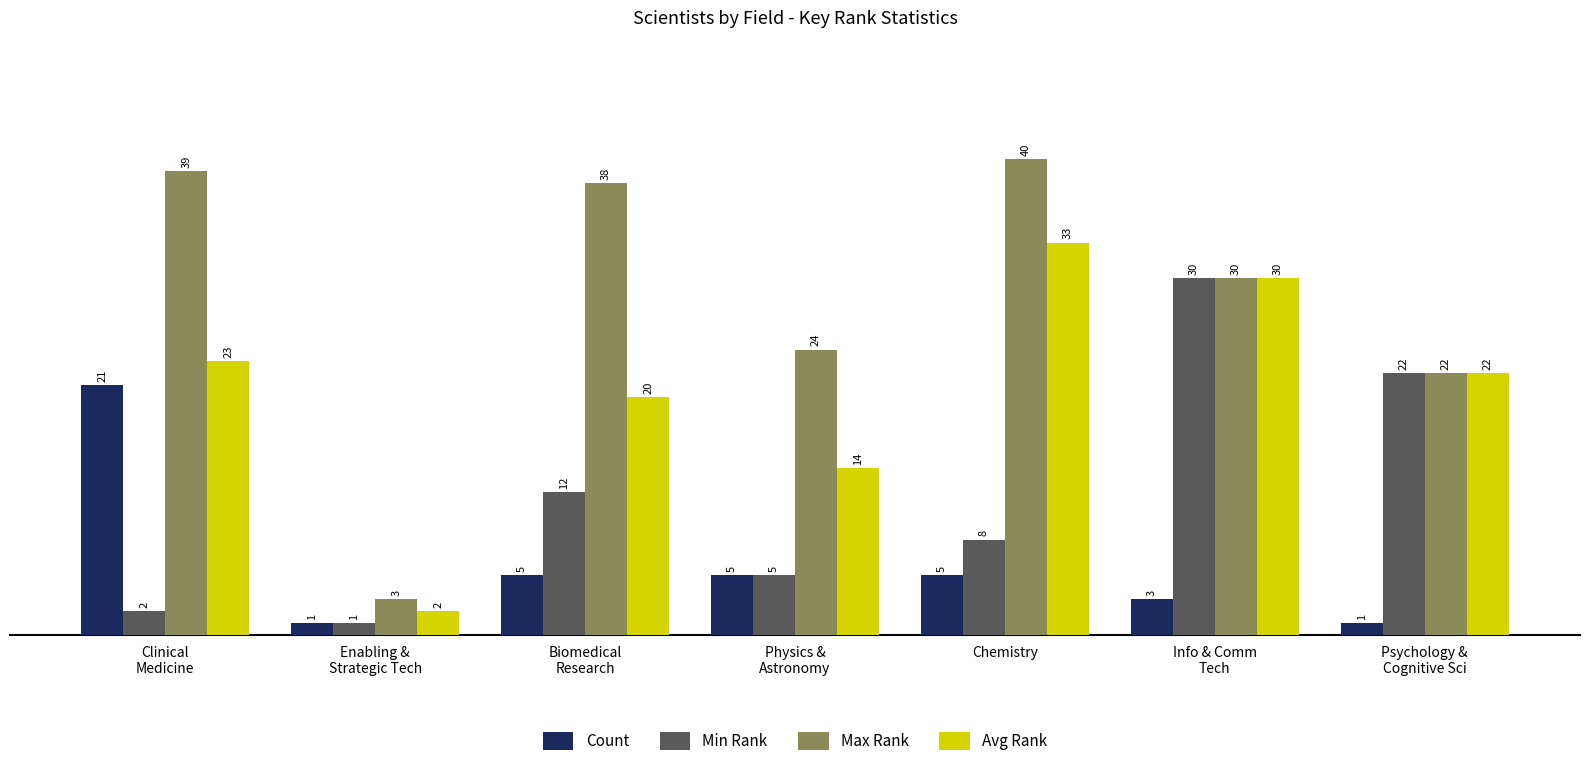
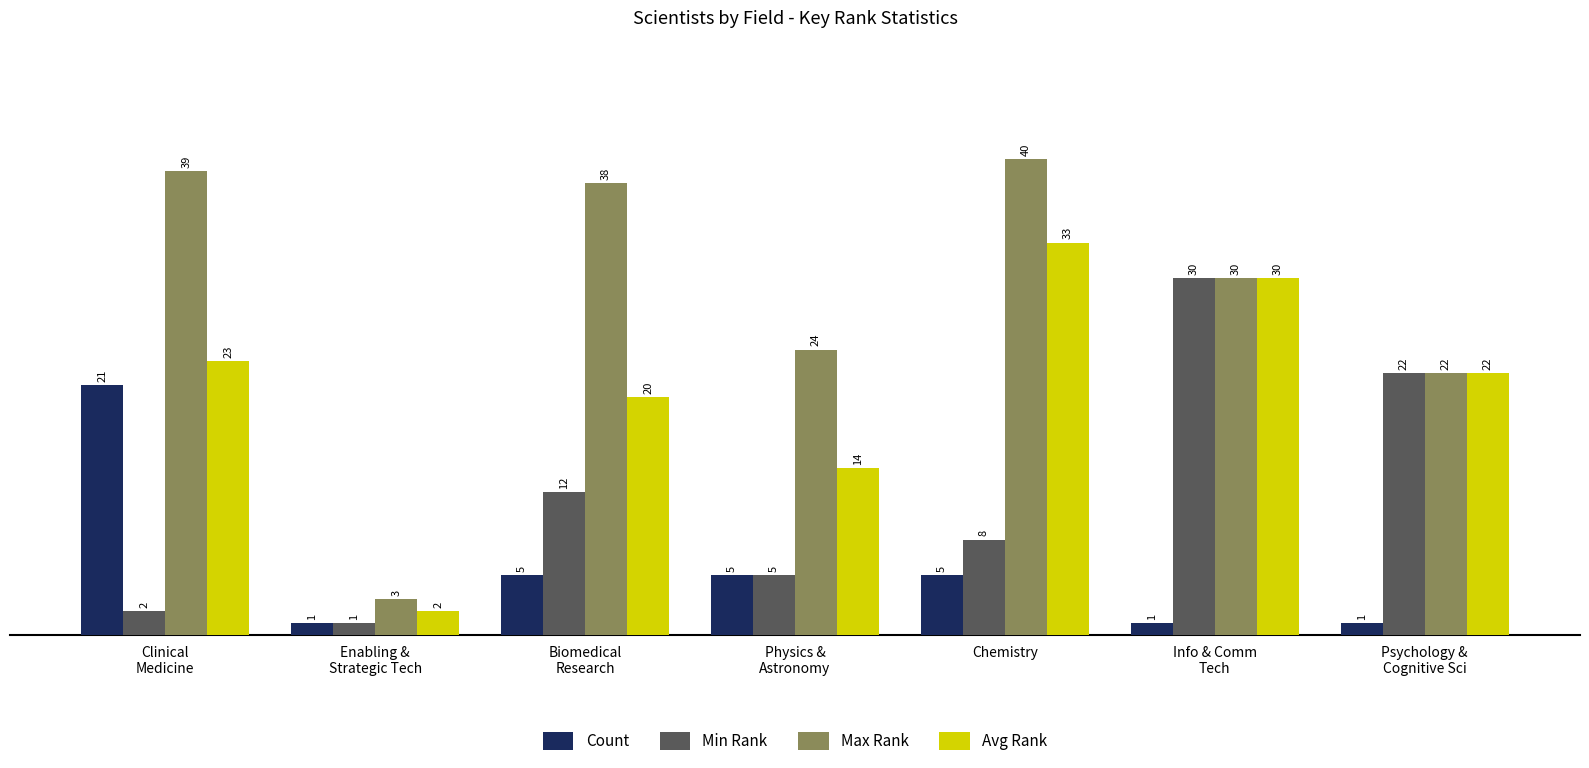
  {
    "Count": {
      "Clinical Medicine": 21,
      "Enabling & Strategic Tech": 1,
      "Biomedical Research": 5,
      "Physics & Astronomy": 5,
      "Chemistry": 5,
-     "Info & Comm Tech": 3,
+     "Info & Comm Tech": 1,
      "Psychology & Cognitive Sci": 1
    },
    "Min Rank": {
      "Clinical Medicine": 2,
      "Enabling & Strategic Tech": 1,
      "Biomedical Research": 12,
      "Physics & Astronomy": 5,
      "Chemistry": 8,
      "Info & Comm Tech": 30,
      "Psychology & Cognitive Sci": 22
    },
    "Max Rank": {
      "Clinical Medicine": 39,
      "Enabling & Strategic Tech": 3,
      "Biomedical Research": 38,
      "Physics & Astronomy": 24,
      "Chemistry": 40,
      "Info & Comm Tech": 30,
      "Psychology & Cognitive Sci": 22
    },
    "Avg Rank": {
      "Clinical Medicine": 23,
      "Enabling & Strategic Tech": 2,
      "Biomedical Research": 20,
      "Physics & Astronomy": 14,
      "Chemistry": 33,
      "Info & Comm Tech": 30,
      "Psychology & Cognitive Sci": 22
    }
  }
